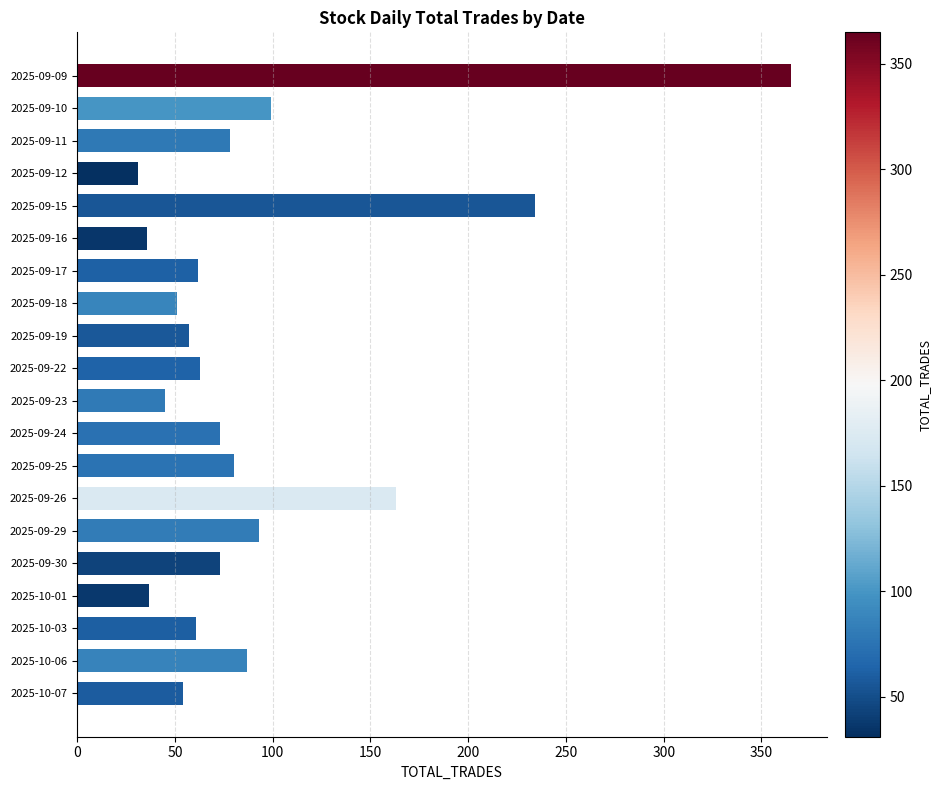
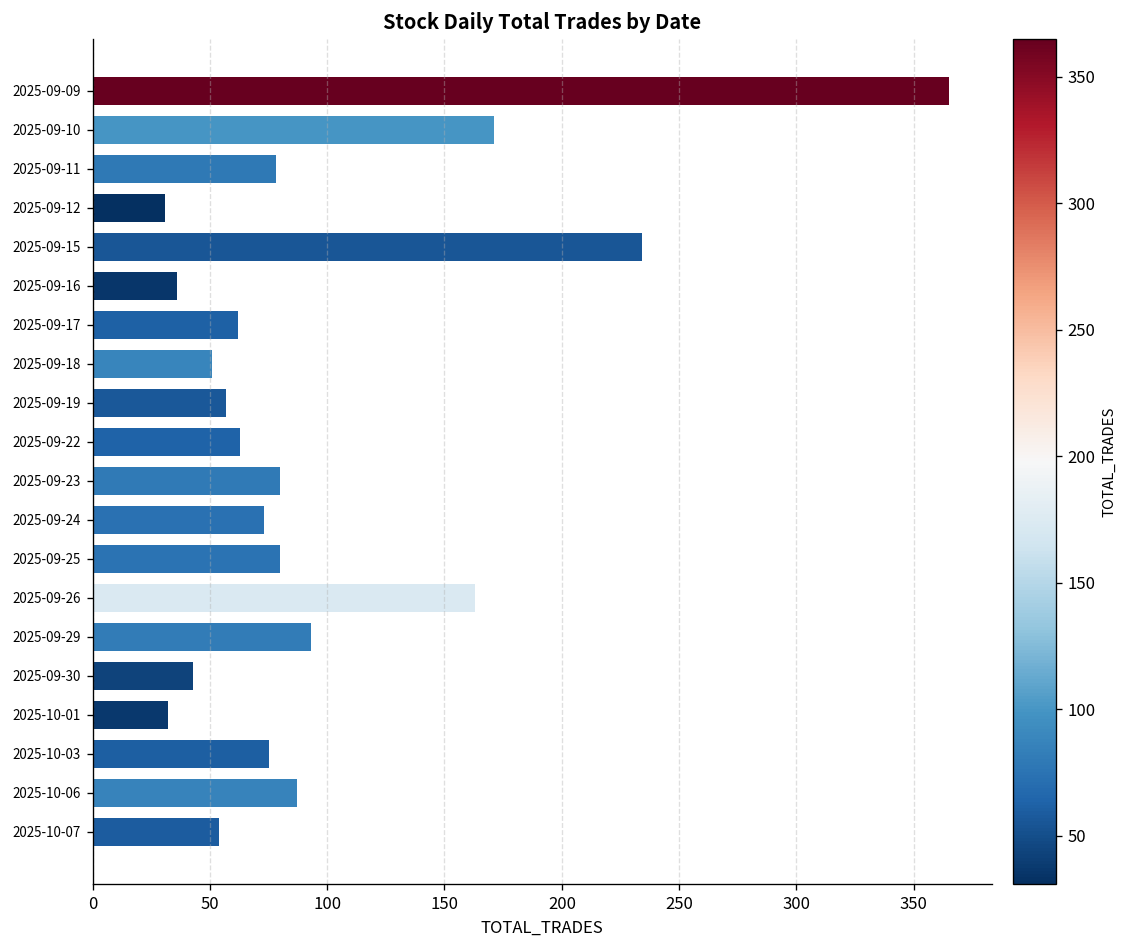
  {
    "2025-09-09": 365,
-   "2025-09-10": 99,
+   "2025-09-10": 171,
    "2025-09-11": 78,
    "2025-09-12": 31,
    "2025-09-15": 234,
    "2025-09-16": 36,
    "2025-09-17": 62,
    "2025-09-18": 51,
    "2025-09-19": 57,
    "2025-09-22": 63,
-   "2025-09-23": 45,
+   "2025-09-23": 80,
    "2025-09-24": 73,
    "2025-09-25": 80,
    "2025-09-26": 163,
    "2025-09-29": 93,
-   "2025-09-30": 73,
-   "2025-10-01": 37,
-   "2025-10-03": 61,
+   "2025-09-30": 43,
+   "2025-10-01": 32,
+   "2025-10-03": 75,
    "2025-10-06": 87,
    "2025-10-07": 54
  }
